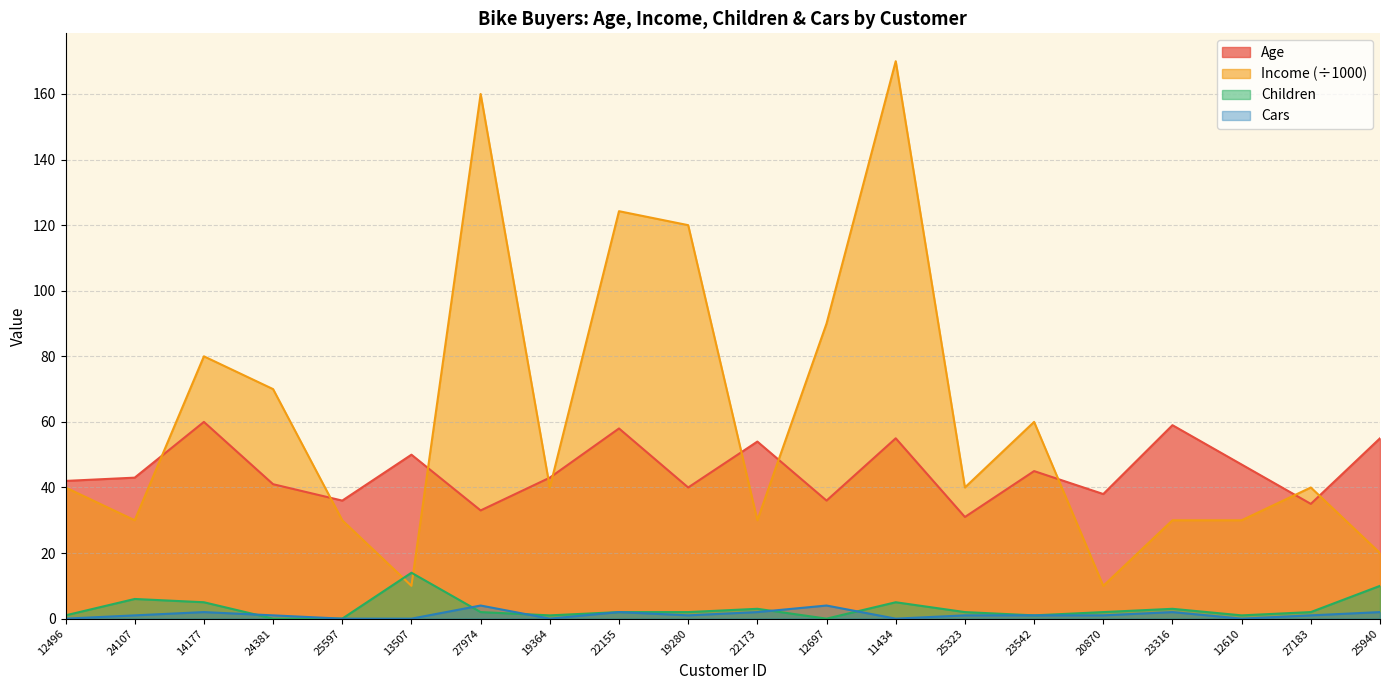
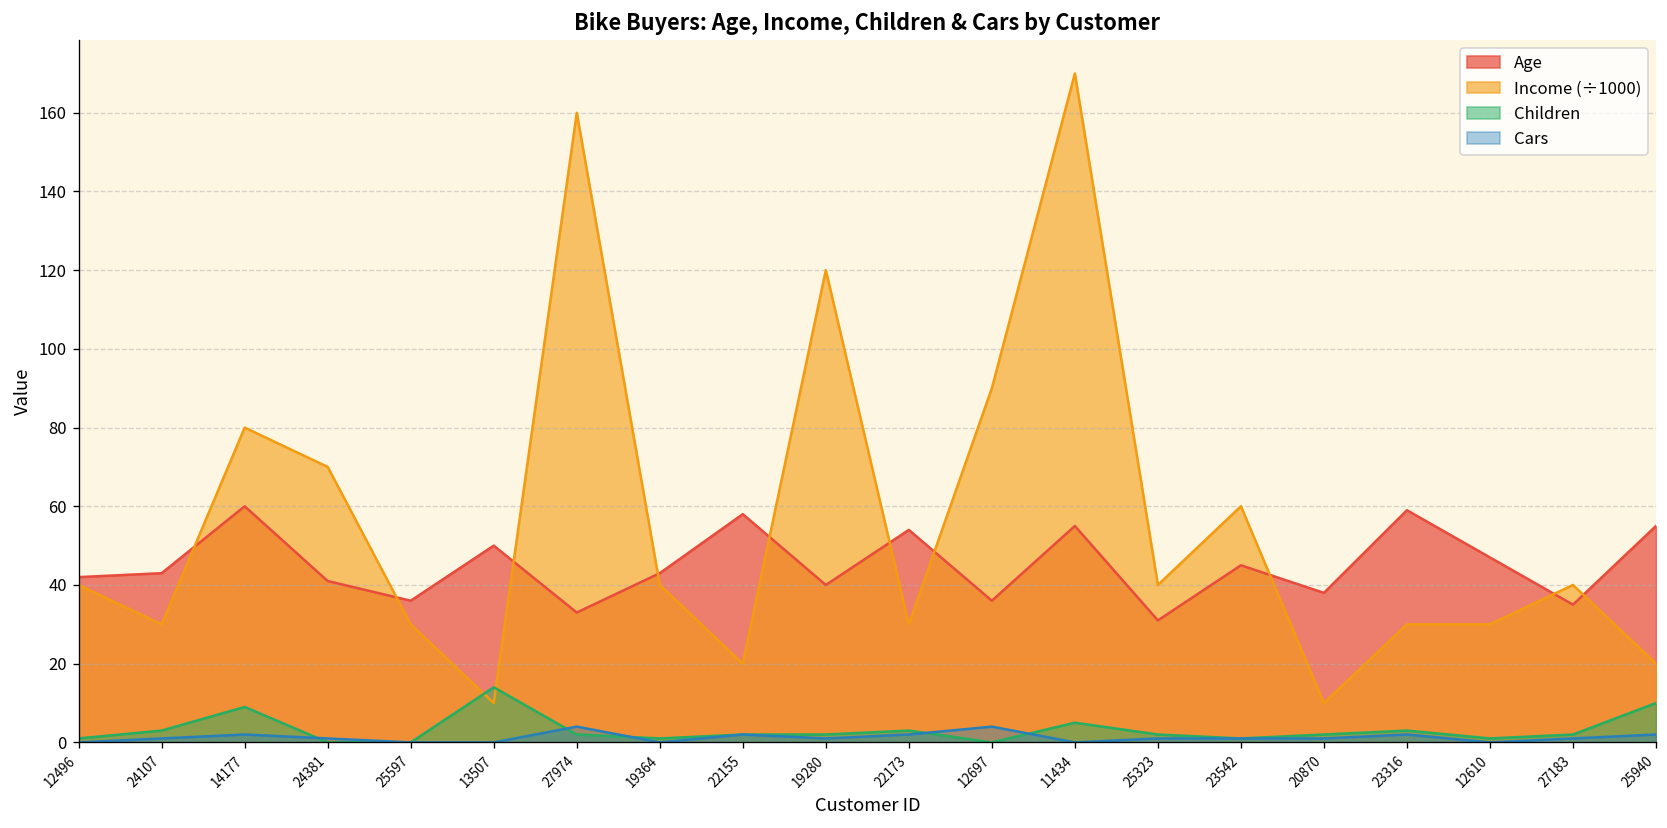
  {
    "Age": {
      "12496": 42,
      "24107": 43,
      "14177": 60,
      "24381": 41,
      "25597": 36,
      "13507": 50,
      "27974": 33,
      "19364": 43,
      "22155": 58,
      "19280": 40,
      "22173": 54,
      "12697": 36,
      "11434": 55,
      "25323": 31,
      "23542": 45,
      "20870": 38,
      "23316": 59,
      "12610": 47,
      "27183": 35,
      "25940": 55
    },
    "Income (÷1000)": {
      "12496": 40,
      "24107": 30,
      "14177": 80,
      "24381": 70,
      "25597": 30,
      "13507": 10,
      "27974": 160,
      "19364": 40,
-     "22155": 124,
+     "22155": 20,
      "19280": 120,
      "22173": 30,
      "12697": 90,
      "11434": 170,
      "25323": 40,
      "23542": 60,
      "20870": 10,
      "23316": 30,
      "12610": 30,
      "27183": 40,
      "25940": 20
    },
    "Children": {
      "12496": 1,
-     "24107": 6,
-     "14177": 5,
+     "24107": 3,
+     "14177": 9,
      "24381": 0,
      "13507": 14,
      "27974": 2,
      "19364": 1,
      "19280": 2,
      "22173": 3,
      "12697": 0,
      "11434": 5,
      "25323": 2,
      "20870": 2,
      "23316": 3,
      "12610": 1,
      "27183": 2,
      "25940": 10
    },
    "Cars": {
      "12496": 0,
      "24107": 1,
      "14177": 2,
      "24381": 1,
      "13507": 0,
      "27974": 4,
      "19364": 0,
      "19280": 1,
      "22173": 2,
      "12697": 4,
      "11434": 0,
      "25323": 1,
      "20870": 1,
      "23316": 2,
      "12610": 0,
      "27183": 1,
      "25940": 2
    }
  }
